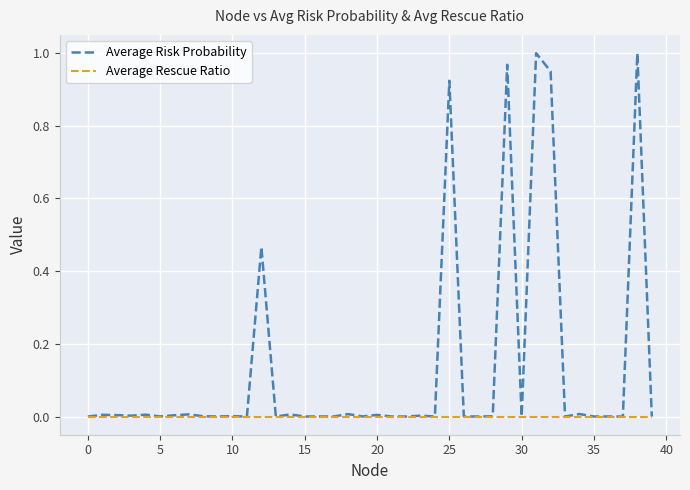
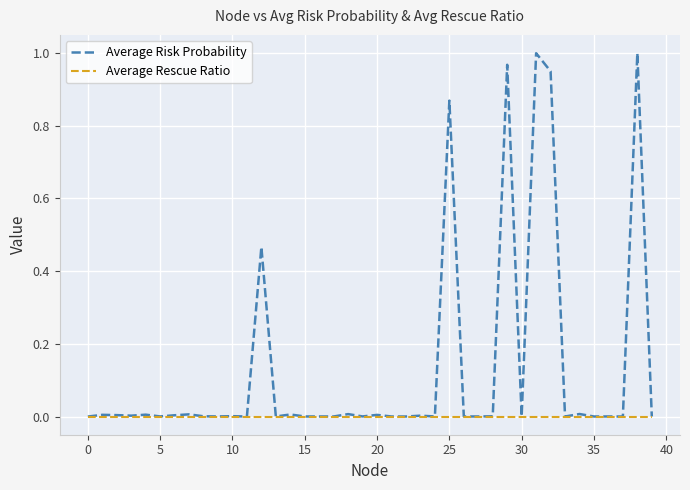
  {
    "Average Risk Probability": {
-     "25": 0.92
+     "25": 0.87
    },
    "Average Rescue Ratio": {
      "25": 0.00
    }
  }
